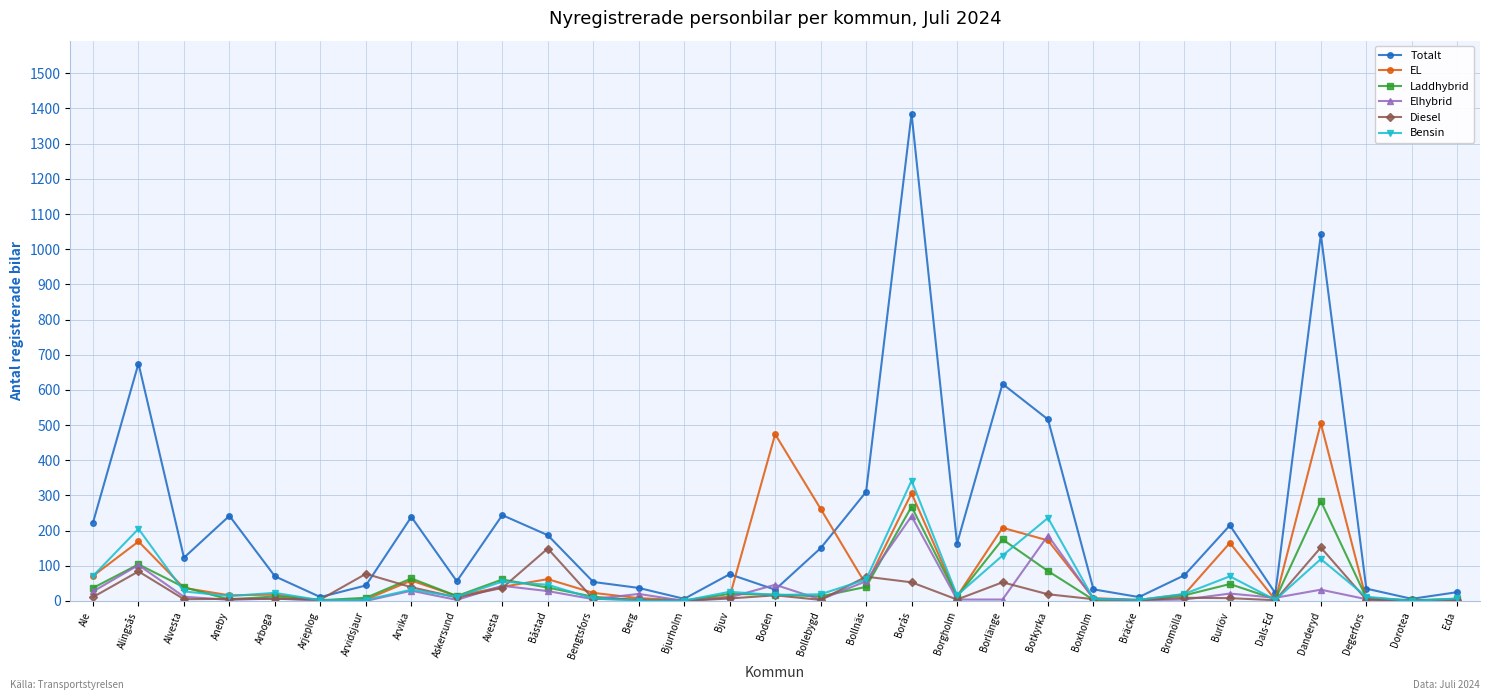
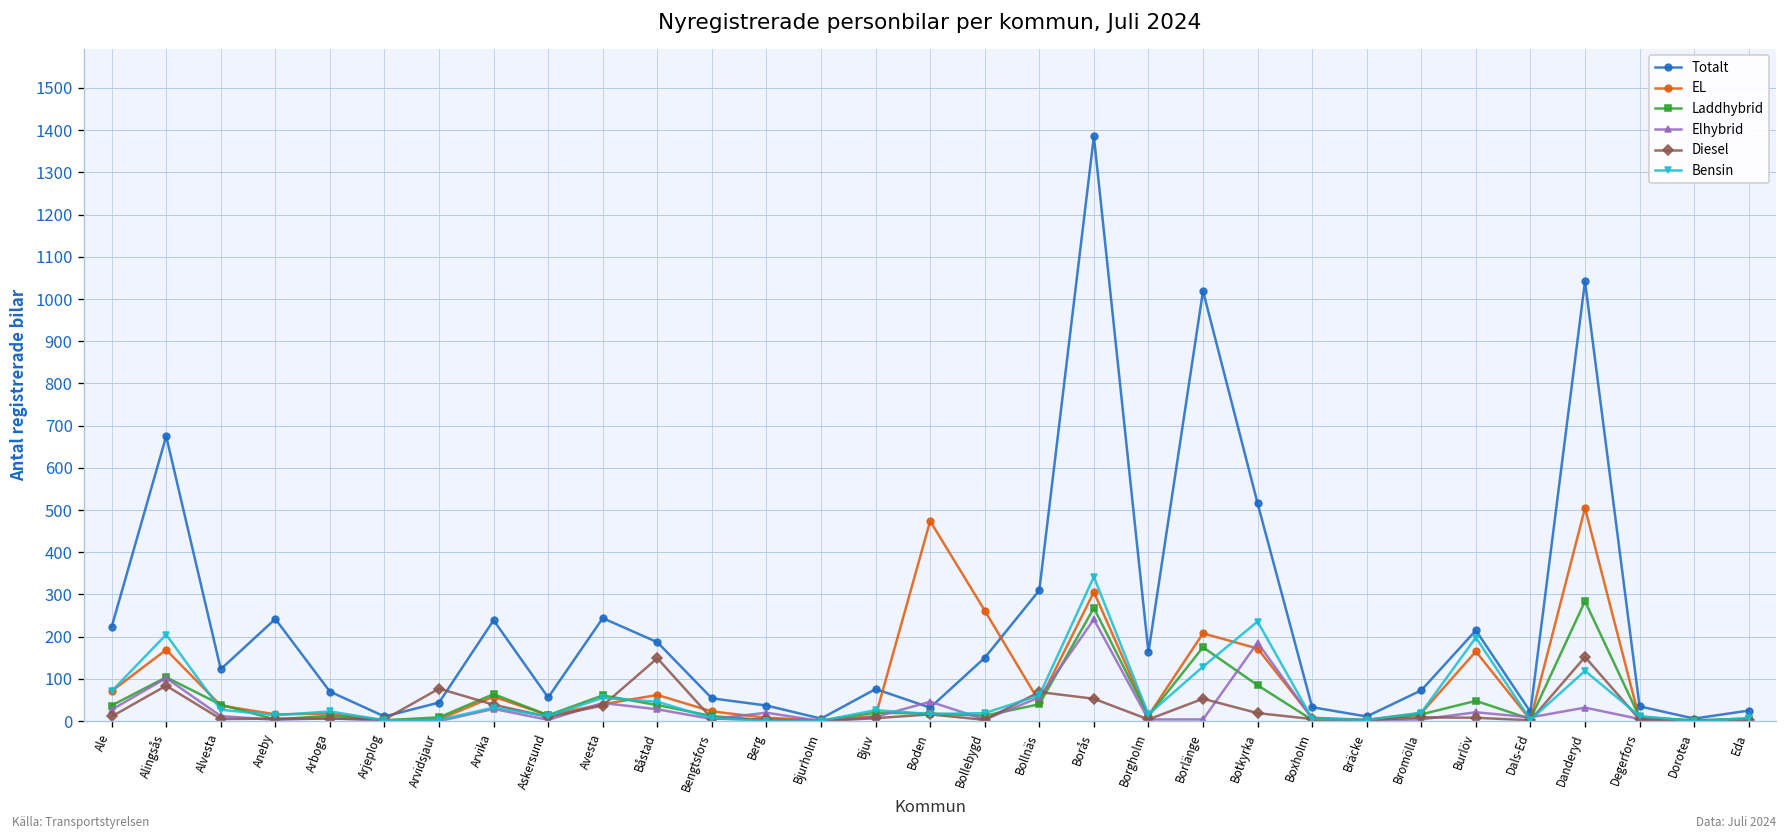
  {
    "Totalt": {
      "Ale": 220,
      "Alingsås": 680,
      "Alvesta": 120,
      "Aneby": 240,
      "Arboga": 70,
      "Arvidsjaur": 40,
      "Arvika": 240,
      "Askersund": 60,
      "Avesta": 240,
      "Båstad": 190,
      "Bengtsfors": 50,
      "Berg": 40,
      "Bjuv": 80,
      "Boden": 30,
      "Bollebygd": 150,
      "Bollnäs": 310,
      "Borås": 1390,
      "Borgholm": 160,
-     "Borlänge": 620,
+     "Borlänge": 1020,
      "Botkyrka": 520,
      "Boxholm": 30,
      "Bräcke": 10,
      "Bromölla": 70,
      "Burlöv": 220,
      "Dals-Ed": 20,
      "Danderyd": 1040,
      "Degerfors": 40,
      "Eda": 30
    },
    "EL": {
      "Alingsås": 170,
      "Båstad": 60,
      "Bengtsfors": 20,
      "Boden": 470,
      "Bollebygd": 260,
      "Borås": 310,
      "Borlänge": 210,
      "Botkyrka": 170,
      "Burlöv": 170,
      "Danderyd": 510
    },
    "Laddhybrid": {
      "Ale": 40,
      "Båstad": 40,
      "Borås": 270,
      "Borlänge": 180,
      "Botkyrka": 90,
      "Burlöv": 50,
      "Danderyd": 280
    },
    "Elhybrid": {
      "Ale": 30,
      "Båstad": 30,
      "Berg": 20,
      "Boden": 50,
      "Borås": 240,
      "Borlänge": 0,
      "Botkyrka": 190,
      "Burlöv": 20,
      "Danderyd": 30
    },
    "Diesel": {
      "Ale": 10,
      "Alingsås": 80,
      "Arvidsjaur": 80,
      "Båstad": 150,
      "Bollnäs": 70,
      "Borås": 50,
      "Borlänge": 50,
      "Botkyrka": 20,
      "Burlöv": 10,
      "Danderyd": 150
    },
    "Bensin": {
      "Alingsås": 210,
      "Alvesta": 30,
      "Båstad": 50,
      "Borås": 340,
      "Borlänge": 130,
      "Botkyrka": 240,
-     "Burlöv": 70,
+     "Burlöv": 200,
      "Danderyd": 120
    }
  }
